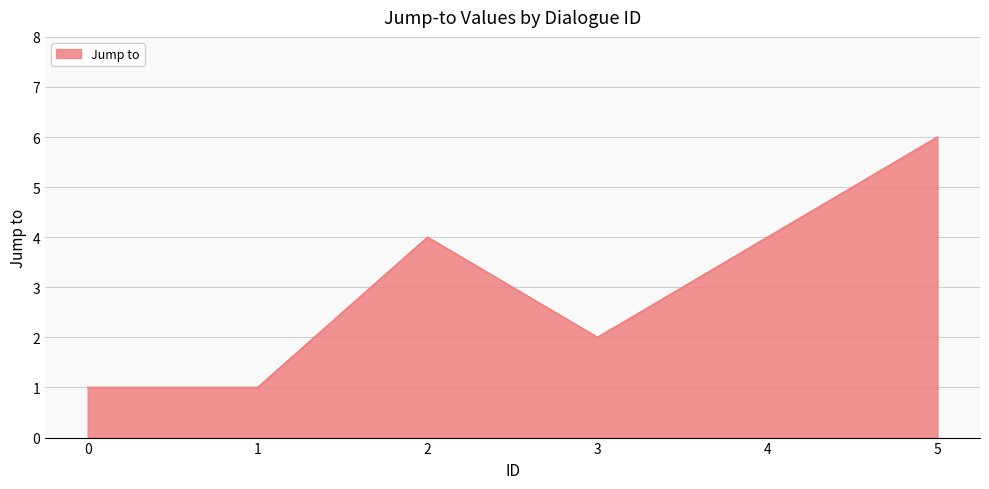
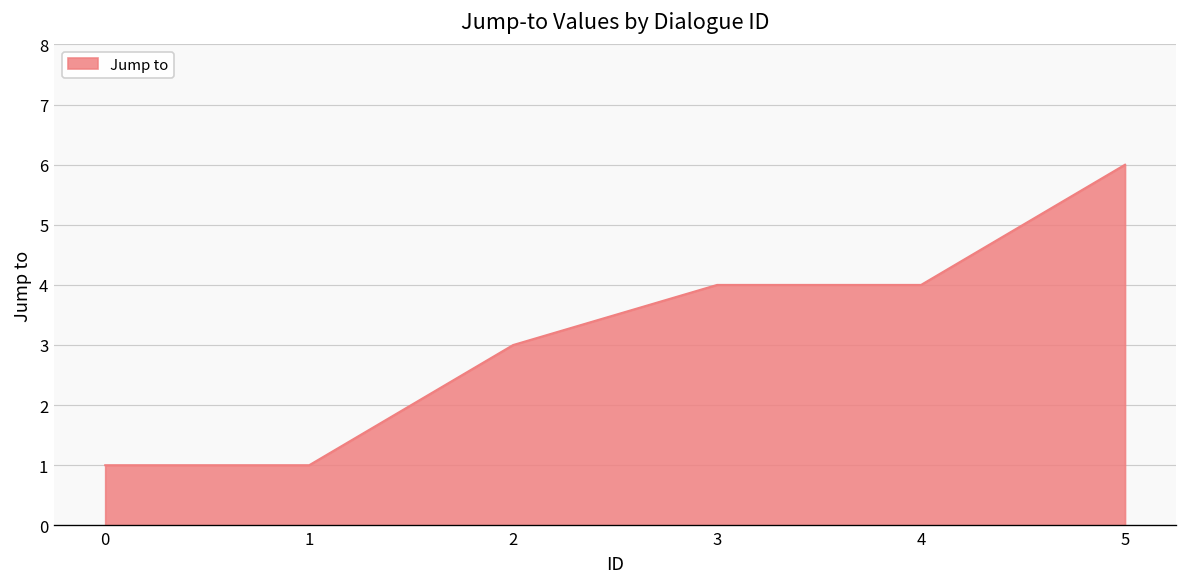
  {
    "0": 1,
    "1": 1,
-   "2": 4,
-   "3": 2,
+   "2": 3,
+   "3": 4,
    "4": 4,
    "5": 6
  }
